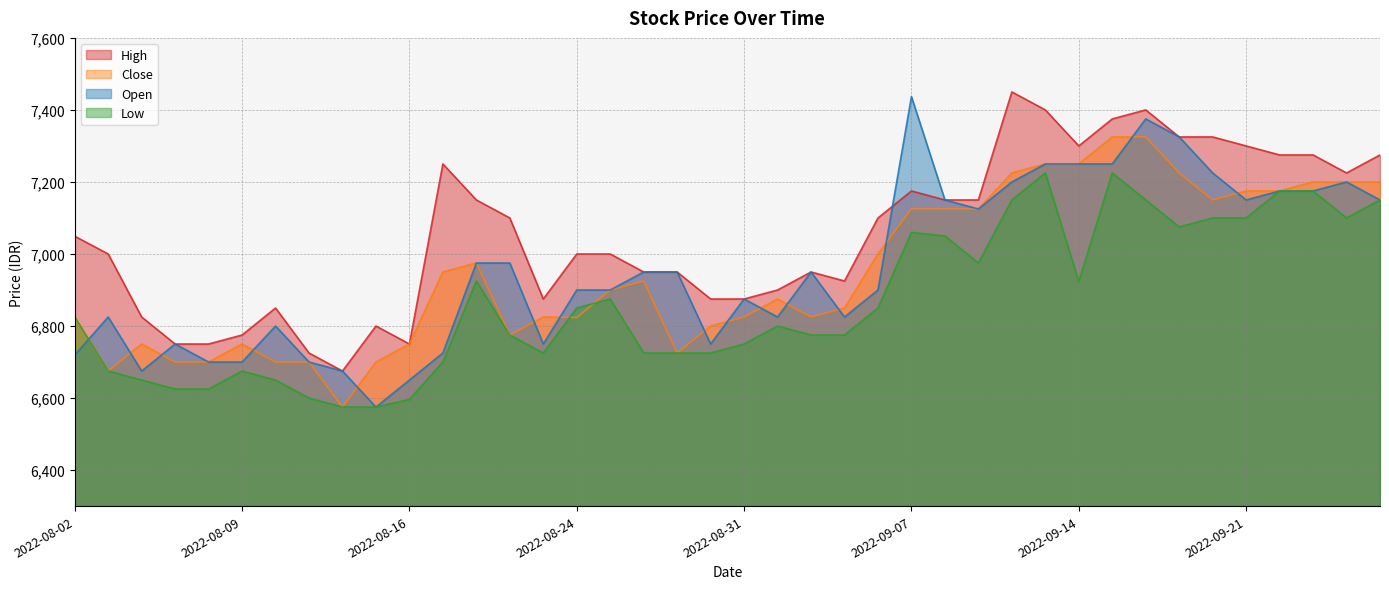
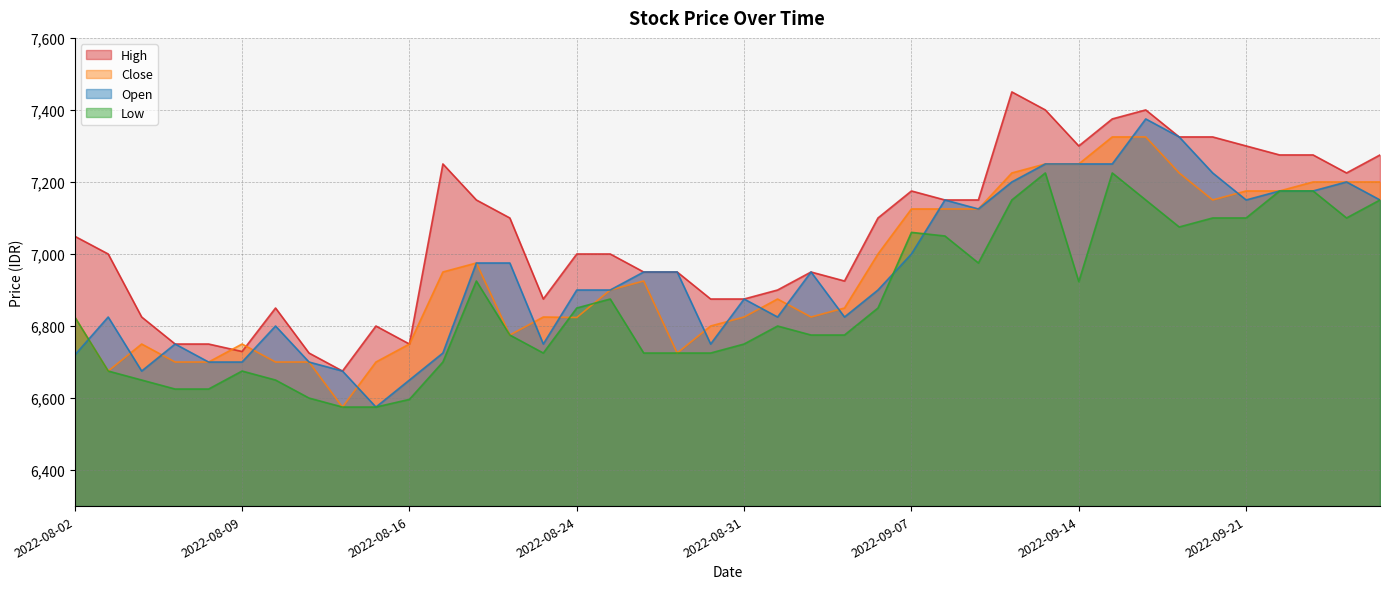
  {
    "High": {
      "2022-08-02": "7,050",
-     "2022-08-09": "6,780",
+     "2022-08-09": "6,730",
      "2022-08-24": "7,000",
      "2022-09-07": "7,180",
      "2022-09-14": "7,300",
      "2022-09-21": "7,300"
    },
    "Close": {
      "2022-08-09": "6,750",
      "2022-08-24": "6,820",
      "2022-08-31": "6,830",
      "2022-09-07": "7,130",
      "2022-09-21": "7,180"
    },
    "Open": {
      "2022-08-02": "6,720",
      "2022-08-09": "6,700",
      "2022-08-16": "6,650",
      "2022-08-24": "6,900",
-     "2022-09-07": "7,440",
+     "2022-09-07": "7,000",
      "2022-09-21": "7,150"
    },
    "Low": {
      "2022-08-09": "6,680",
      "2022-08-16": "6,600",
      "2022-08-24": "6,850",
      "2022-08-31": "6,750",
      "2022-09-07": "7,060",
      "2022-09-14": "6,920",
      "2022-09-21": "7,100"
    }
  }
